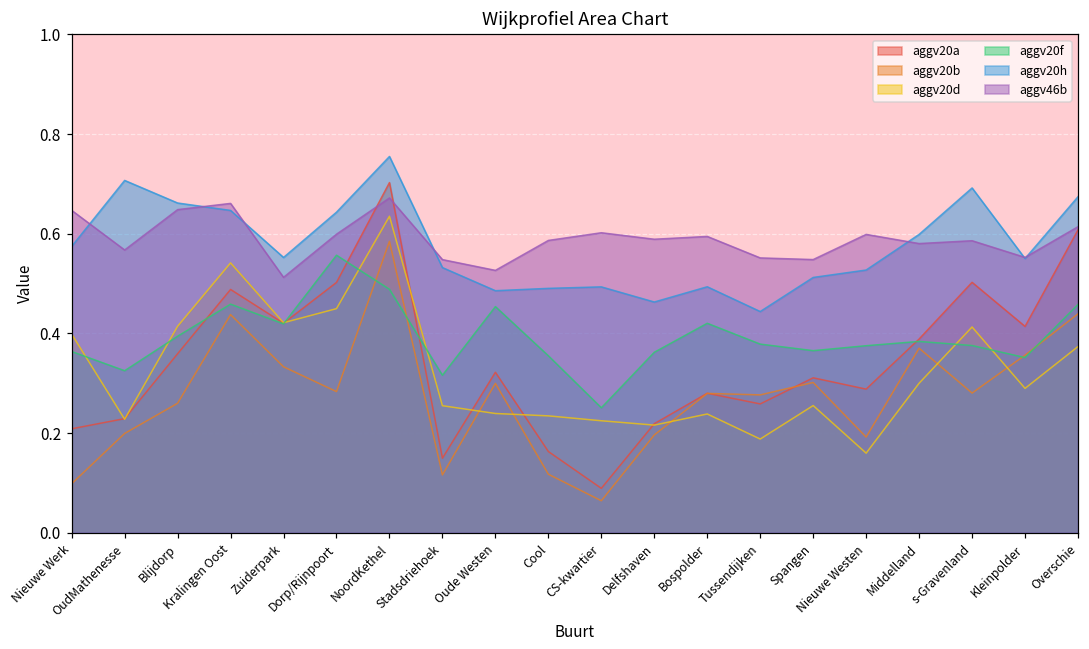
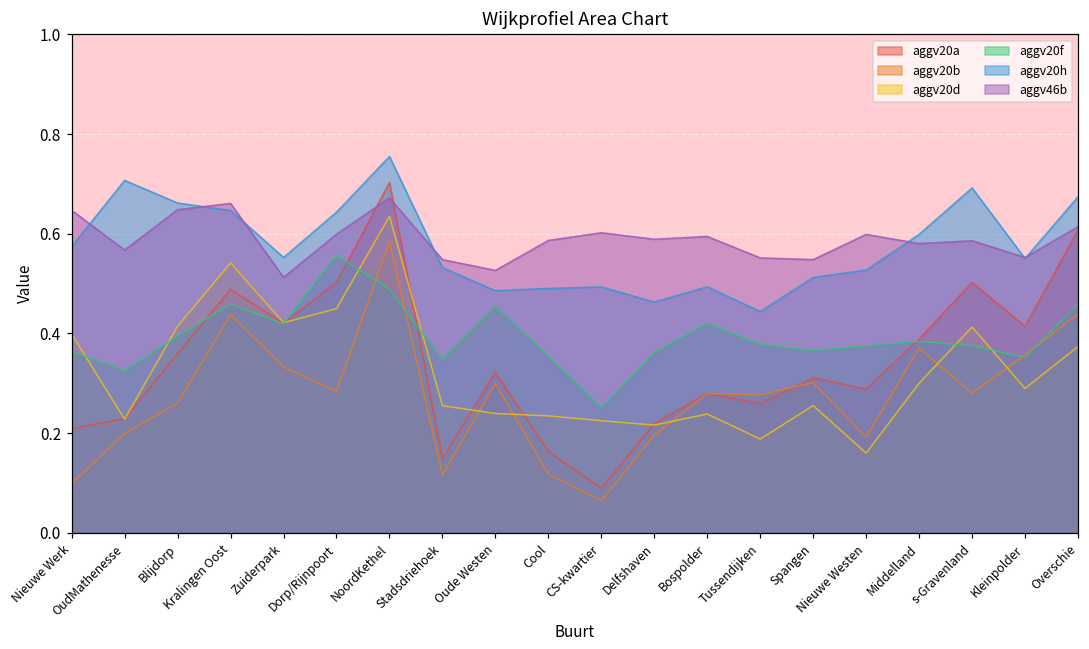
  {
    "aggv20f": {
      "Nieuwe Werk": 0.36,
      "OudMathenesse": 0.33,
      "Blijdorp": 0.39,
      "Kralingen Oost": 0.46,
      "Dorp/Rijnpoort": 0.56,
      "NoordKethel": 0.49,
-     "Stadsdriehoek": 0.32,
+     "Stadsdriehoek": 0.35,
      "Oude Westen": 0.45,
      "Cool": 0.36,
      "CS-kwartier": 0.25,
      "Delfshaven": 0.36,
      "Bospolder": 0.42,
      "Tussendijken": 0.38,
      "Spangen": 0.37,
      "Nieuwe Westen": 0.38,
      "s-Gravenland": 0.38,
      "Overschie": 0.46
    },
    "aggv20h": {
      "Nieuwe Werk": 0.57,
      "OudMathenesse": 0.71,
      "Blijdorp": 0.66,
      "Kralingen Oost": 0.65,
      "Zuiderpark": 0.55,
      "Dorp/Rijnpoort": 0.64,
      "NoordKethel": 0.76,
      "Stadsdriehoek": 0.53,
      "Oude Westen": 0.49,
      "Cool": 0.49,
      "CS-kwartier": 0.49,
      "Delfshaven": 0.46,
      "Bospolder": 0.49,
      "Tussendijken": 0.44,
      "Spangen": 0.51,
      "Nieuwe Westen": 0.53,
      "Middelland": 0.60,
      "s-Gravenland": 0.69,
      "Overschie": 0.67
    },
    "aggv46b": {
      "Nieuwe Werk": 0.65,
      "OudMathenesse": 0.57,
      "Blijdorp": 0.65,
      "Kralingen Oost": 0.66,
      "Zuiderpark": 0.51,
      "Dorp/Rijnpoort": 0.60,
      "NoordKethel": 0.67,
      "Stadsdriehoek": 0.55,
      "Oude Westen": 0.53,
      "Cool": 0.59,
      "CS-kwartier": 0.60,
      "Delfshaven": 0.59,
      "Bospolder": 0.59,
      "Tussendijken": 0.55,
      "Spangen": 0.55,
      "Nieuwe Westen": 0.60,
      "Middelland": 0.58,
      "s-Gravenland": 0.59,
      "Overschie": 0.61
    }
  }
